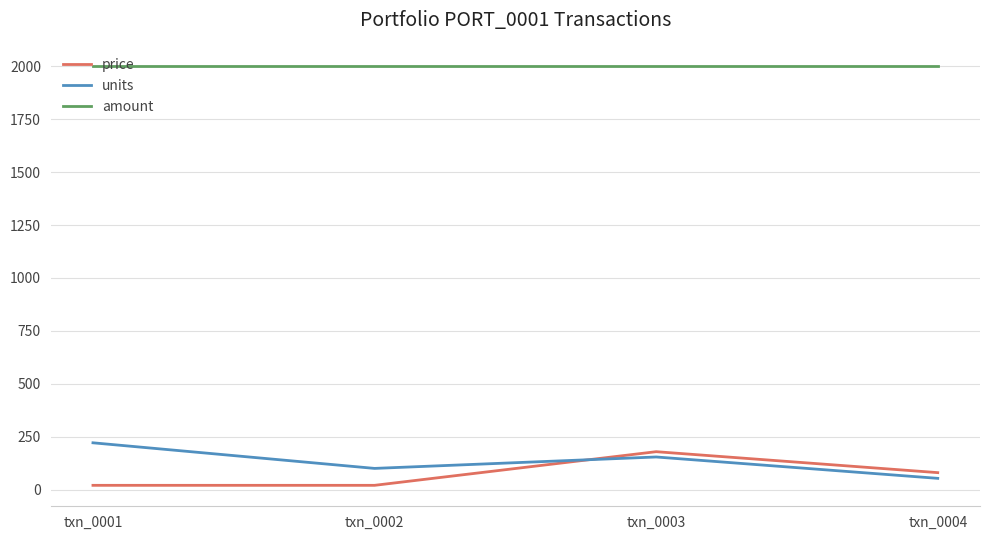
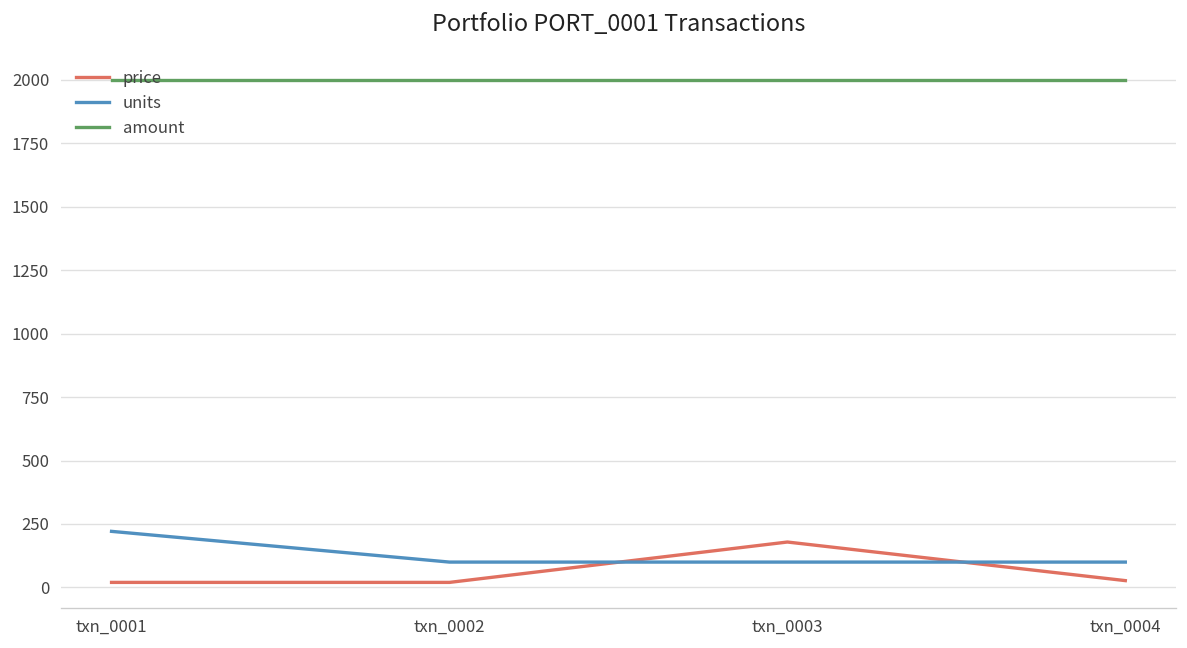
  {
    "price": {
      "txn_0001": 20,
      "txn_0002": 20,
      "txn_0003": 180,
-     "txn_0004": 80
+     "txn_0004": 30
    },
    "units": {
      "txn_0001": 220,
      "txn_0002": 100,
-     "txn_0003": 150,
-     "txn_0004": 50
+     "txn_0003": 100,
+     "txn_0004": 100
    },
    "amount": {
      "txn_0001": 2000,
      "txn_0002": 2000,
      "txn_0003": 2000,
      "txn_0004": 2000
    }
  }
